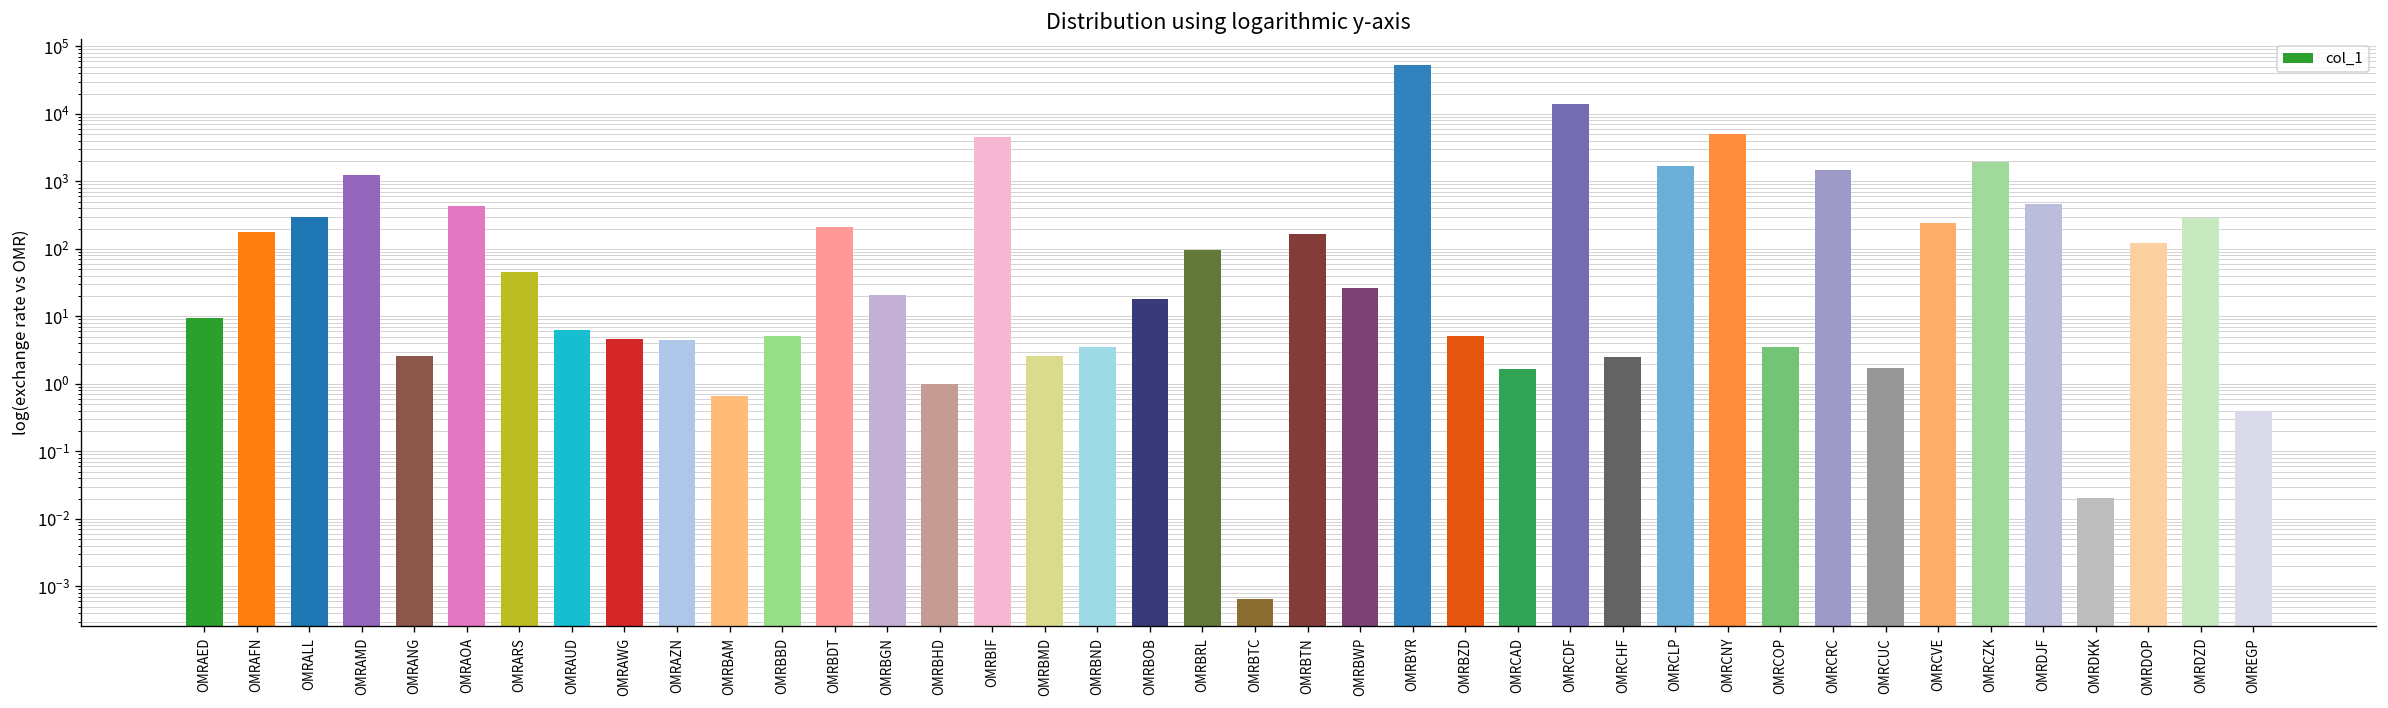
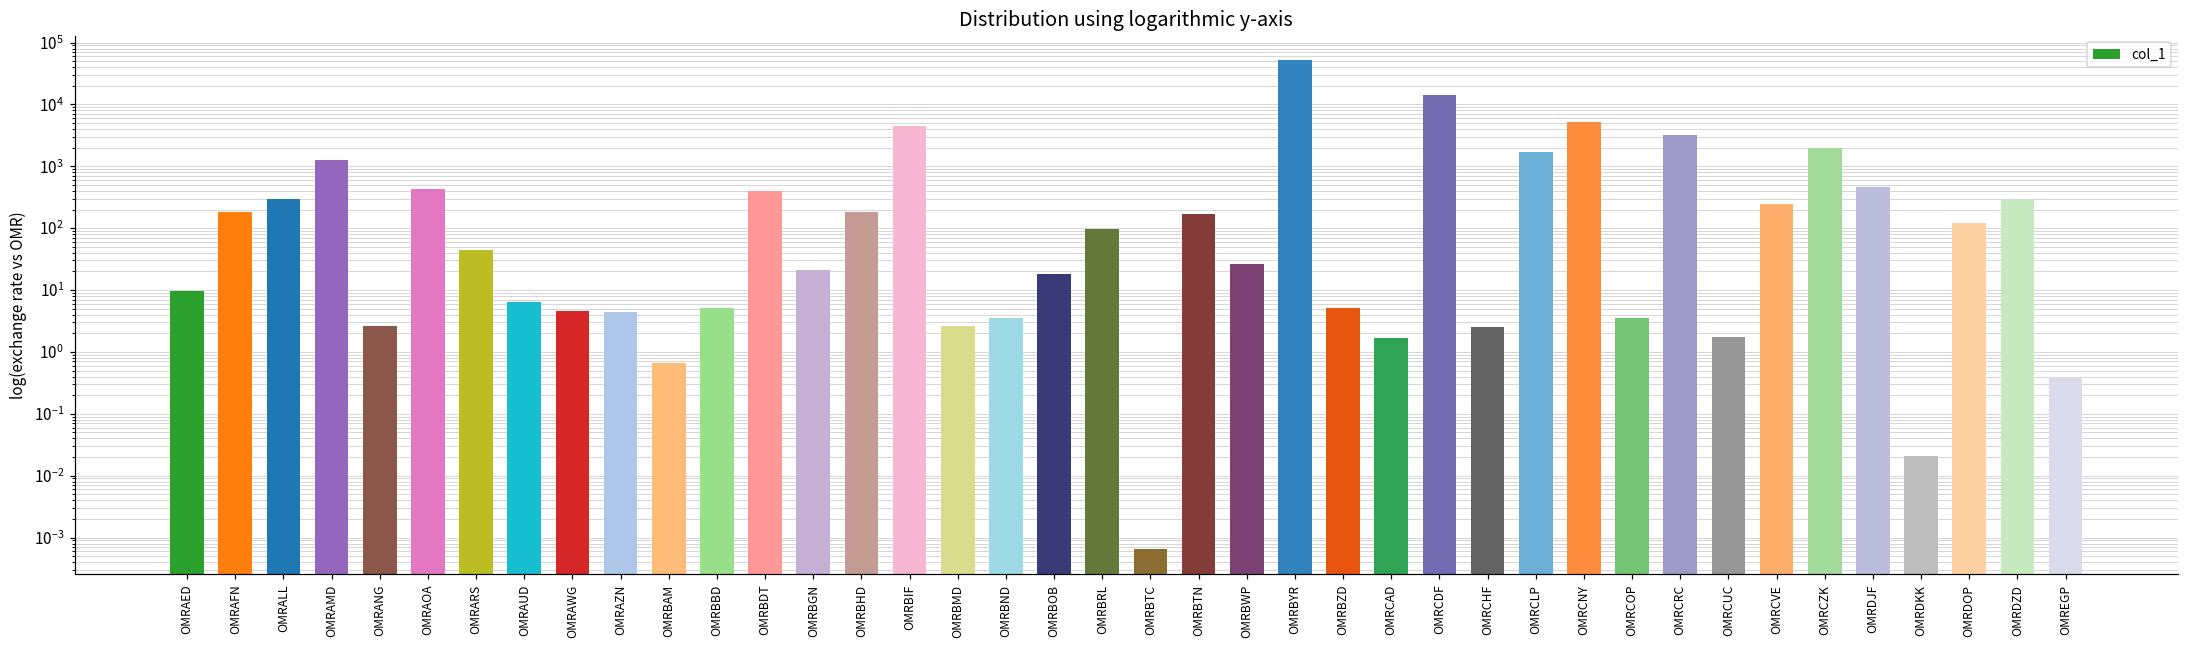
  {
    "OMRAED": 10,
    "OMRAFN": 180,
    "OMRALL": 300,
    "OMRAMD": 1200,
    "OMRANG": 3,
    "OMRAOA": 400,
    "OMRARS": 40,
    "OMRAUD": 6,
    "OMRAWG": 5,
    "OMRAZN": 4,
    "OMRBAM": 0.7,
    "OMRBBD": 5,
-   "OMRBDT": 210,
+   "OMRBDT": 400,
    "OMRBGN": 21,
-   "OMRBHD": 1.0,
+   "OMRBHD": 190,
    "OMRBIF": 4000,
    "OMRBMD": 3,
    "OMRBND": 4,
    "OMRBOB": 18,
    "OMRBRL": 100,
    "OMRBTC": 0.0006,
    "OMRBTN": 170,
    "OMRBWP": 30,
    "OMRBYR": 50000,
    "OMRBZD": 5,
    "OMRCAD": 1.7,
    "OMRCDF": 14000,
    "OMRCHF": 3,
    "OMRCLP": 1700,
    "OMRCNY": 5000,
    "OMRCOP": 4,
-   "OMRCRC": 1500,
+   "OMRCRC": 3000,
    "OMRCUC": 1.7,
    "OMRCVE": 240,
    "OMRCZK": 1900,
    "OMRDJF": 500,
    "OMRDKK": 0.020,
    "OMRDOP": 120,
    "OMRDZD": 300,
    "OMREGP": 0.4
  }
